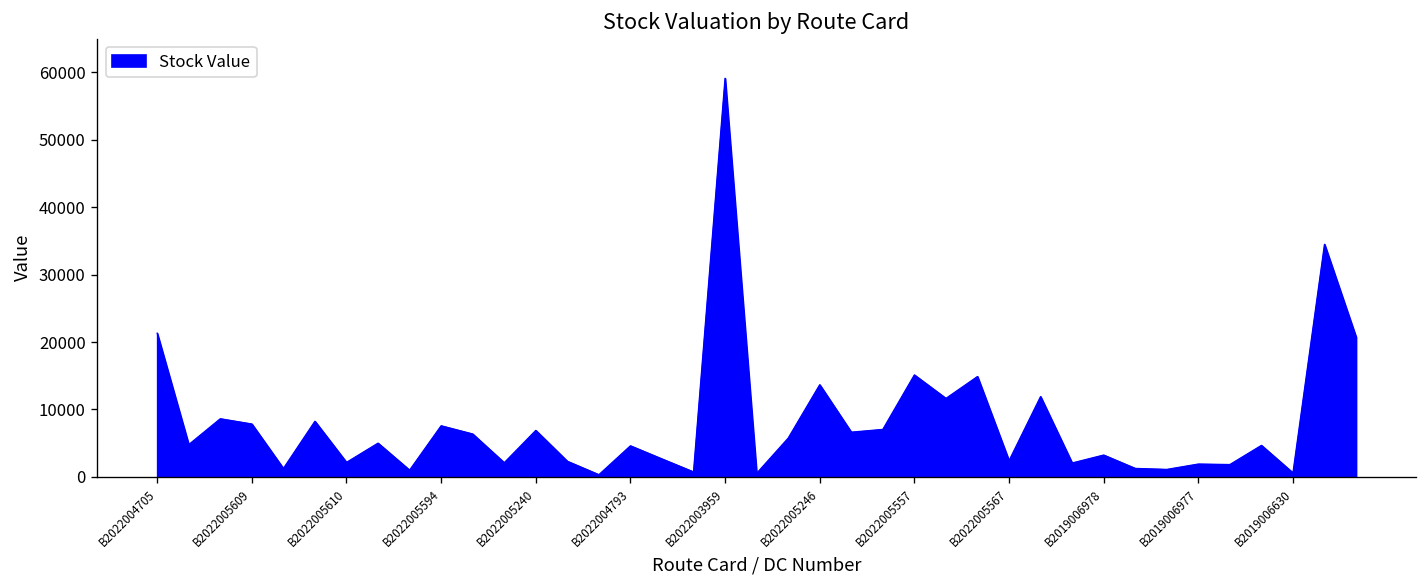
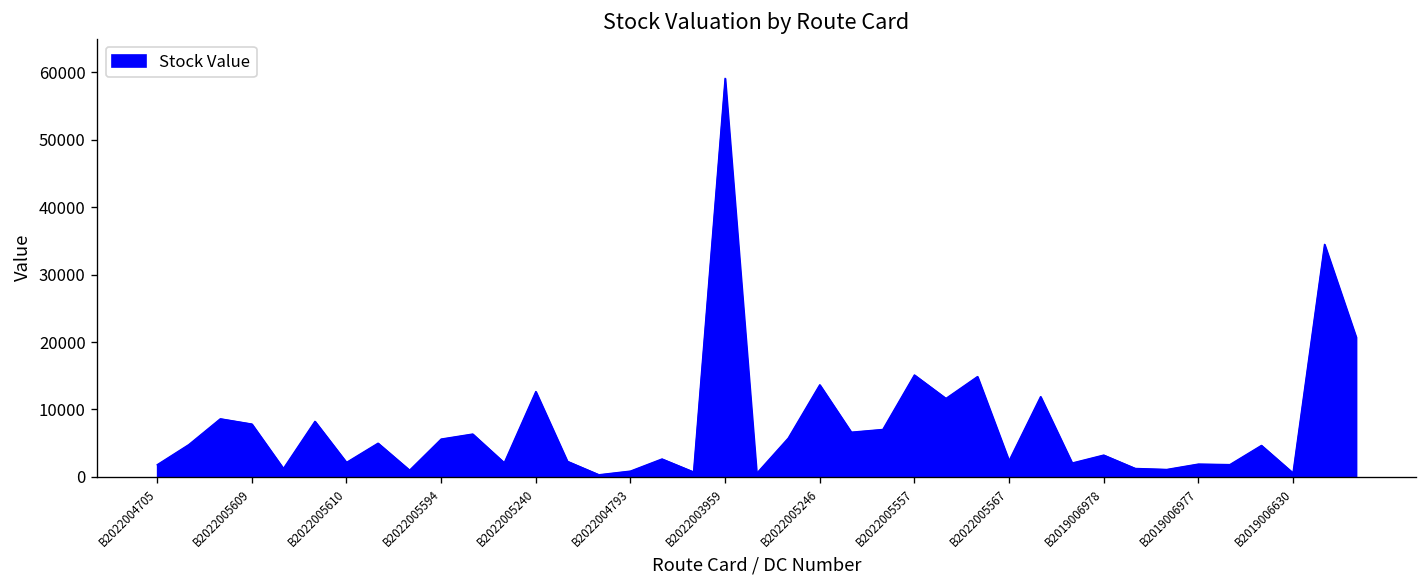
  {
-   "B2022004705": 21000,
+   "B2022004705": 2000,
    "B2022005609": 8000,
    "B2022005610": 2000,
-   "B2022005594": 8000,
-   "B2022005240": 7000,
-   "B2022004793": 5000,
+   "B2022005594": 6000,
+   "B2022005240": 13000,
+   "B2022004793": 1000,
    "B2022003959": 59000,
    "B2022005246": 14000,
    "B2022005557": 15000,
    "B2022005567": 2000,
    "B2019006978": 3000,
    "B2019006977": 2000,
    "B2019006630": 1000
  }
